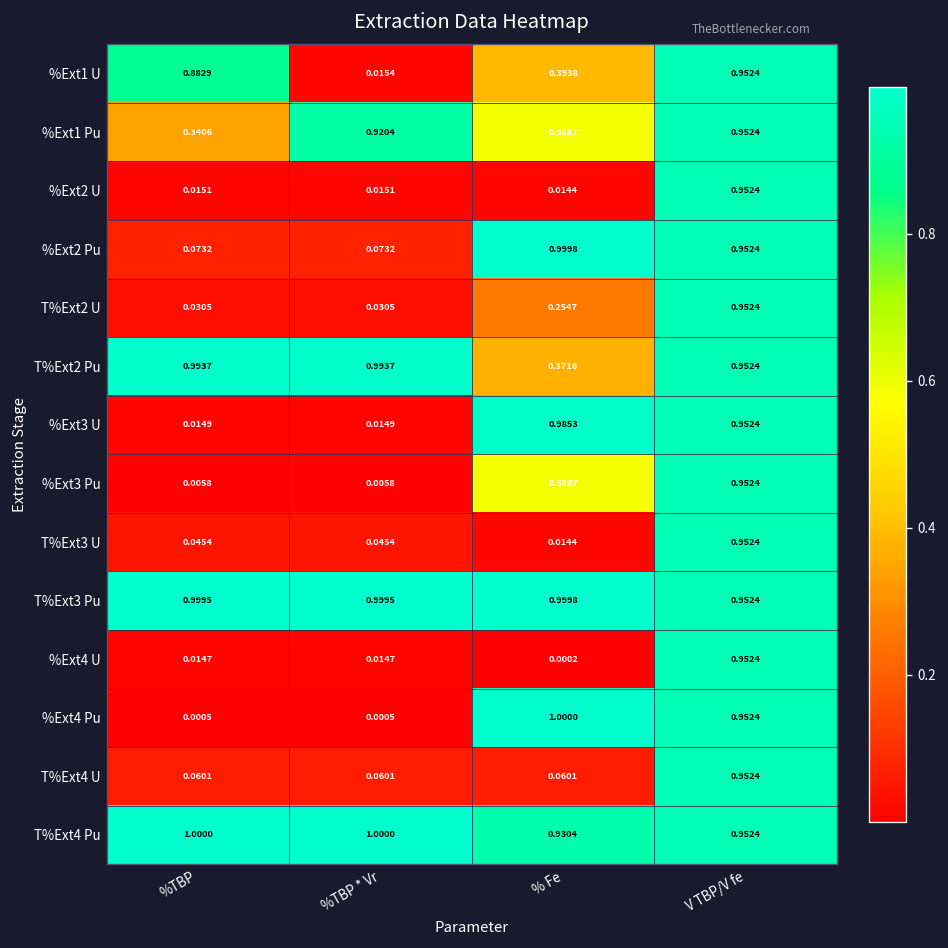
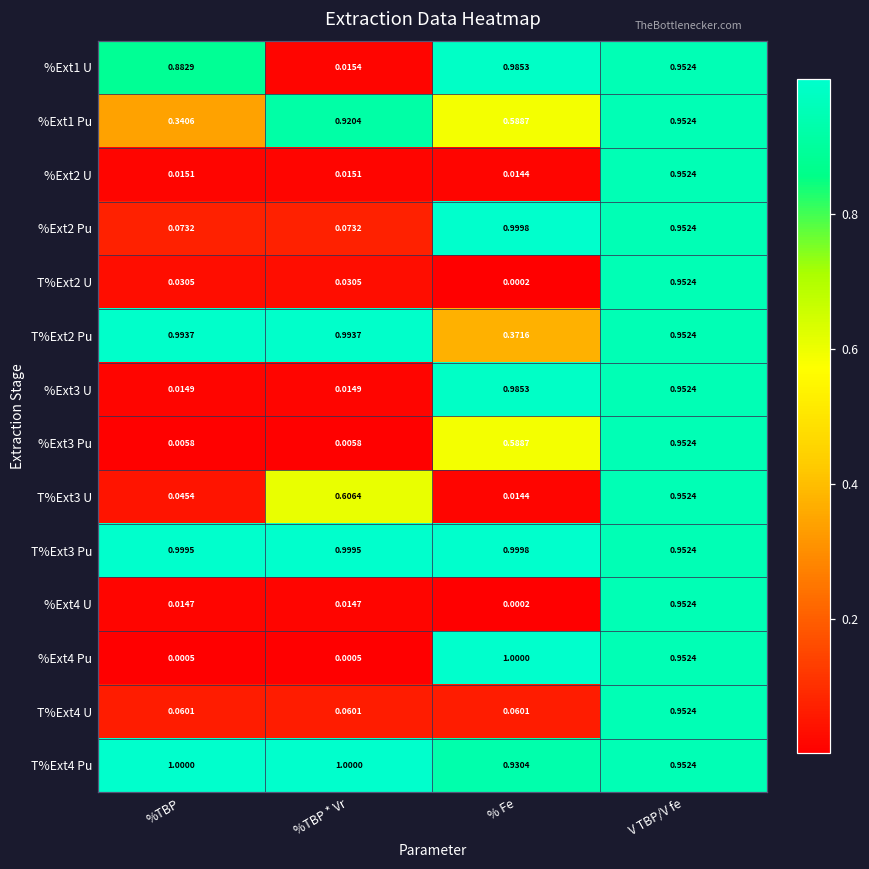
  {
    "%Ext1 U": {
      "%TBP": 0.8829,
      "%TBP * Vr": 0.0154,
-     "% Fe": 0.3938,
+     "% Fe": 0.9853,
      "V TBP/V fe": 0.9524
    },
    "%Ext1 Pu": {
      "%TBP": 0.3406,
      "%TBP * Vr": 0.9204,
      "% Fe": 0.5887,
      "V TBP/V fe": 0.9524
    },
    "%Ext2 U": {
      "%TBP": 0.0151,
      "%TBP * Vr": 0.0151,
      "% Fe": 0.0144,
      "V TBP/V fe": 0.9524
    },
    "%Ext2 Pu": {
      "%TBP": 0.0732,
      "%TBP * Vr": 0.0732,
      "% Fe": 0.9998,
      "V TBP/V fe": 0.9524
    },
    "T%Ext2 U": {
      "%TBP": 0.0305,
      "%TBP * Vr": 0.0305,
-     "% Fe": 0.2547,
+     "% Fe": 0.0002,
      "V TBP/V fe": 0.9524
    },
    "T%Ext2 Pu": {
      "%TBP": 0.9937,
      "%TBP * Vr": 0.9937,
      "% Fe": 0.3716,
      "V TBP/V fe": 0.9524
    },
    "%Ext3 U": {
      "%TBP": 0.0149,
      "%TBP * Vr": 0.0149,
      "% Fe": 0.9853,
      "V TBP/V fe": 0.9524
    },
    "%Ext3 Pu": {
      "%TBP": 0.0058,
      "%TBP * Vr": 0.0058,
      "% Fe": 0.5887,
      "V TBP/V fe": 0.9524
    },
    "T%Ext3 U": {
      "%TBP": 0.0454,
-     "%TBP * Vr": 0.0454,
+     "%TBP * Vr": 0.6064,
      "% Fe": 0.0144,
      "V TBP/V fe": 0.9524
    },
    "T%Ext3 Pu": {
      "%TBP": 0.9995,
      "%TBP * Vr": 0.9995,
      "% Fe": 0.9998,
      "V TBP/V fe": 0.9524
    },
    "%Ext4 U": {
      "%TBP": 0.0147,
      "%TBP * Vr": 0.0147,
      "% Fe": 0.0002,
      "V TBP/V fe": 0.9524
    },
    "%Ext4 Pu": {
      "%TBP": 0.0005,
      "%TBP * Vr": 0.0005,
      "% Fe": 1.0000,
      "V TBP/V fe": 0.9524
    },
    "T%Ext4 U": {
      "%TBP": 0.0601,
      "%TBP * Vr": 0.0601,
      "% Fe": 0.0601,
      "V TBP/V fe": 0.9524
    },
    "T%Ext4 Pu": {
      "%TBP": 1.0000,
      "%TBP * Vr": 1.0000,
      "% Fe": 0.9304,
      "V TBP/V fe": 0.9524
    }
  }
